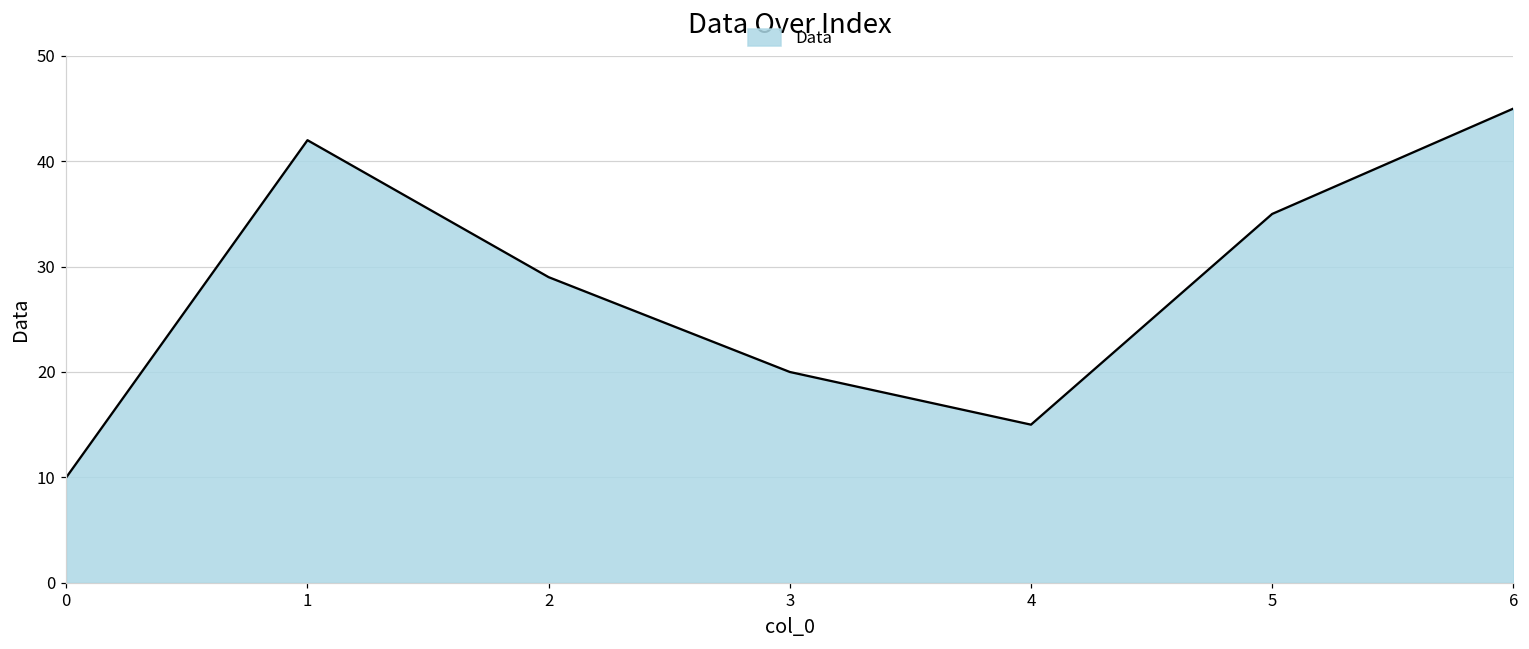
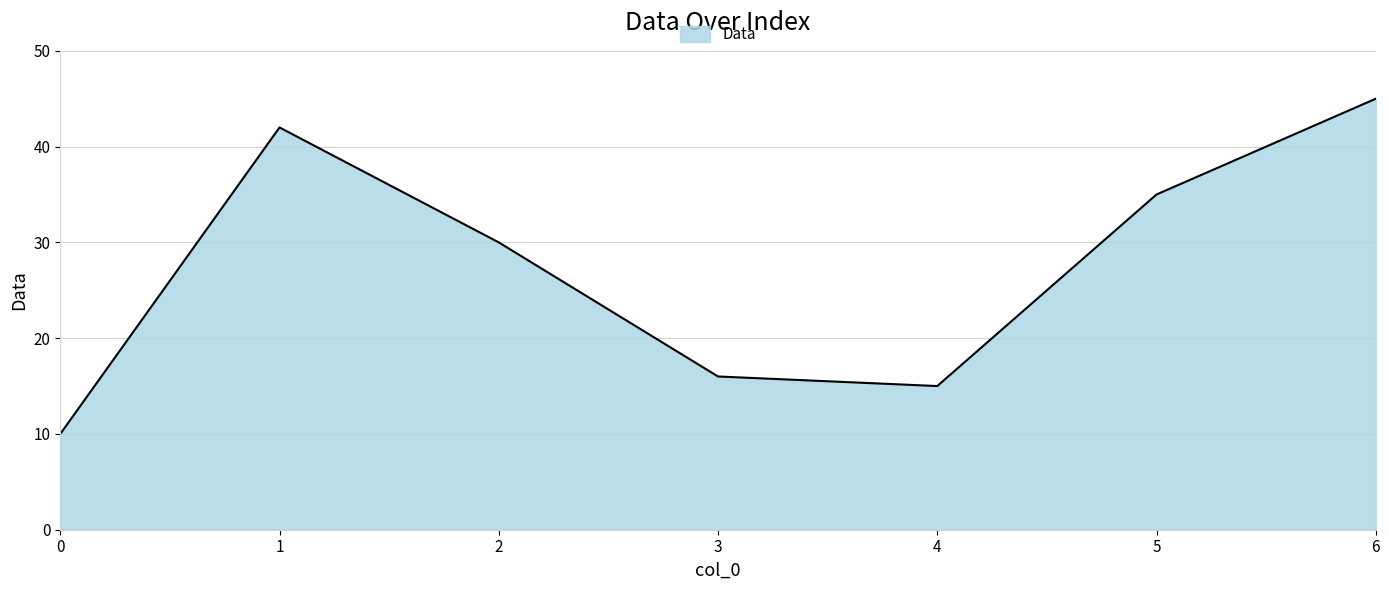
  {
    "0": 10,
    "1": 42,
-   "2": 29,
-   "3": 20,
+   "2": 30,
+   "3": 16,
    "4": 15,
    "5": 35,
    "6": 45
  }
